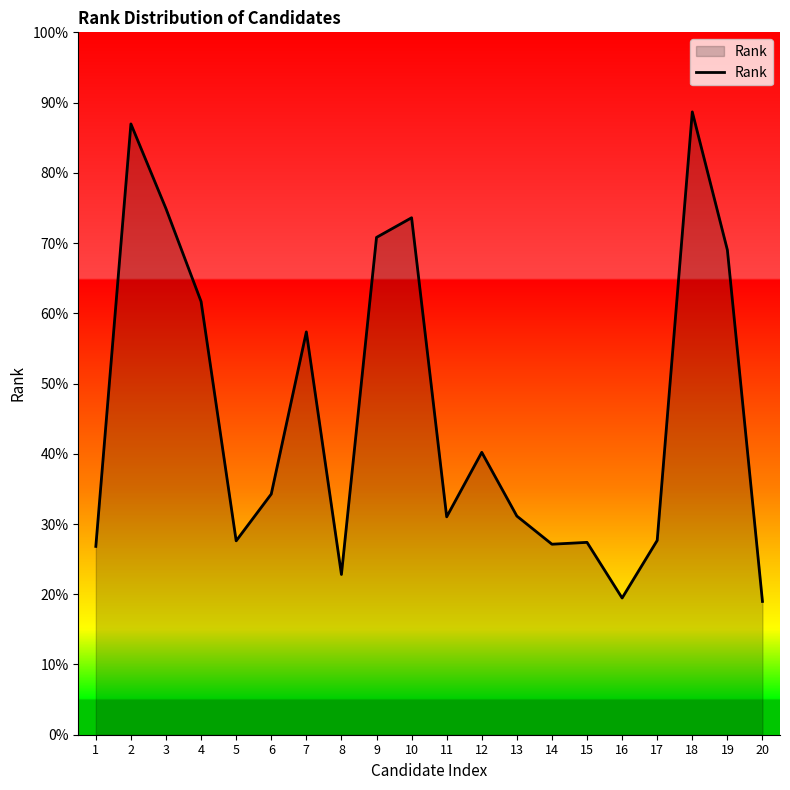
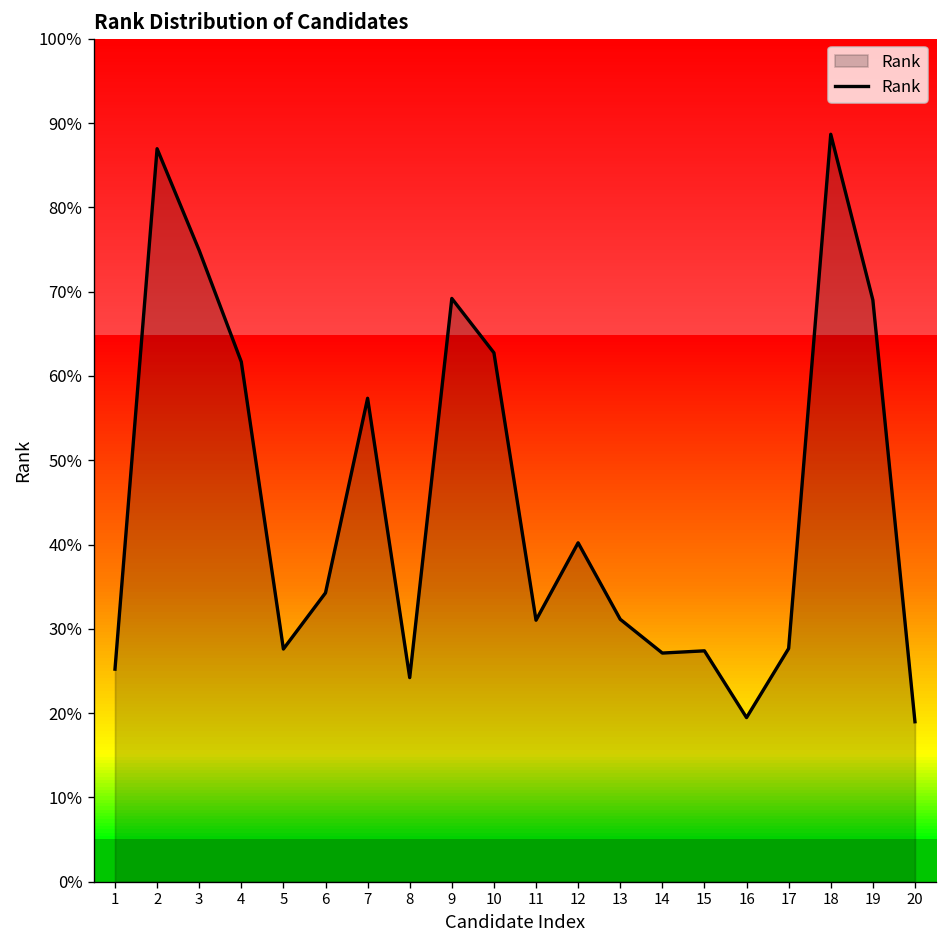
  {
-   "1": "27%",
+   "1": "25%",
    "2": "87%",
    "3": "75%",
    "4": "62%",
    "5": "28%",
    "6": "34%",
    "7": "57%",
-   "8": "23%",
-   "9": "71%",
-   "10": "74%",
+   "8": "24%",
+   "9": "69%",
+   "10": "63%",
    "11": "31%",
    "12": "40%",
    "13": "31%",
    "14": "27%",
    "15": "27%",
    "16": "19%",
    "17": "28%",
    "18": "89%",
    "19": "69%",
    "20": "19%"
  }
